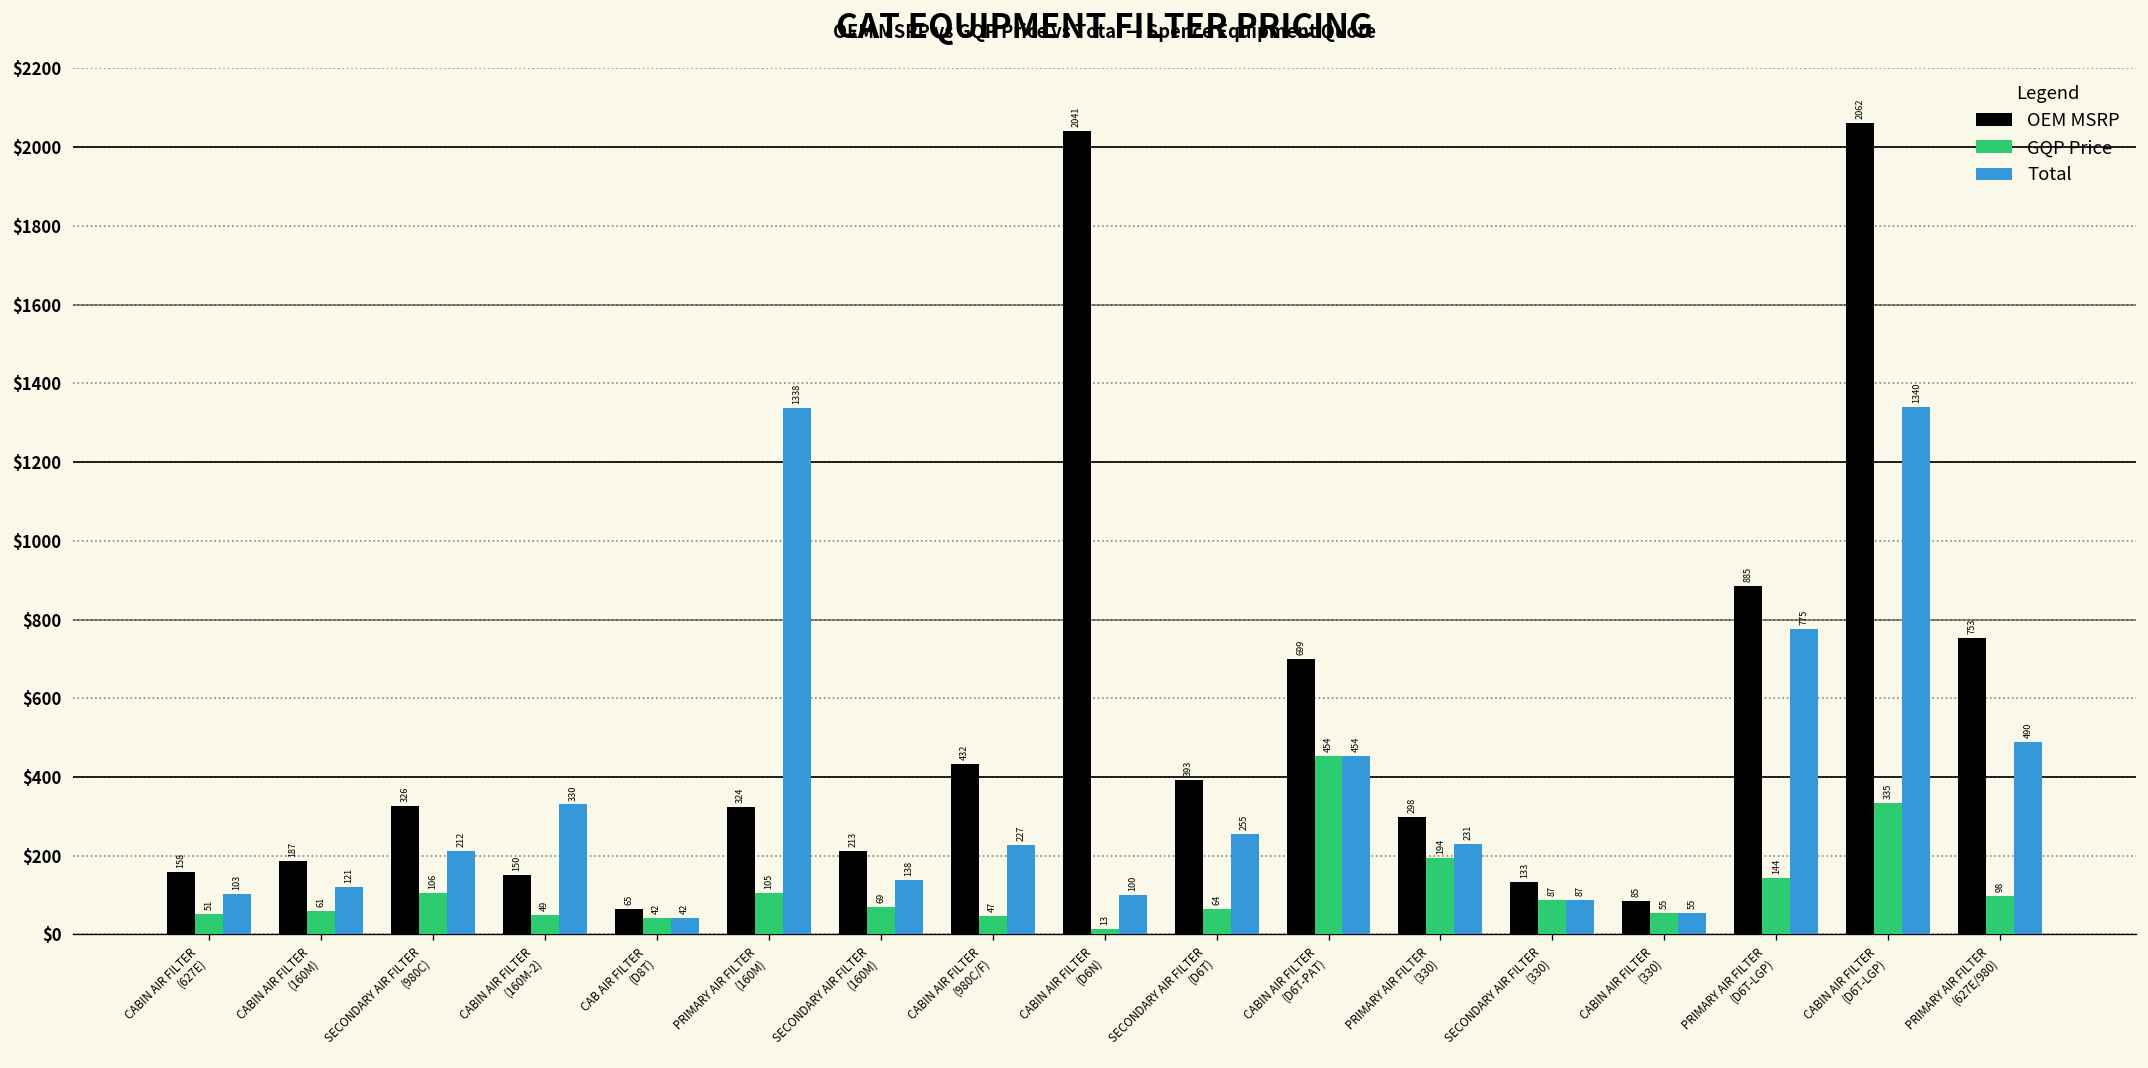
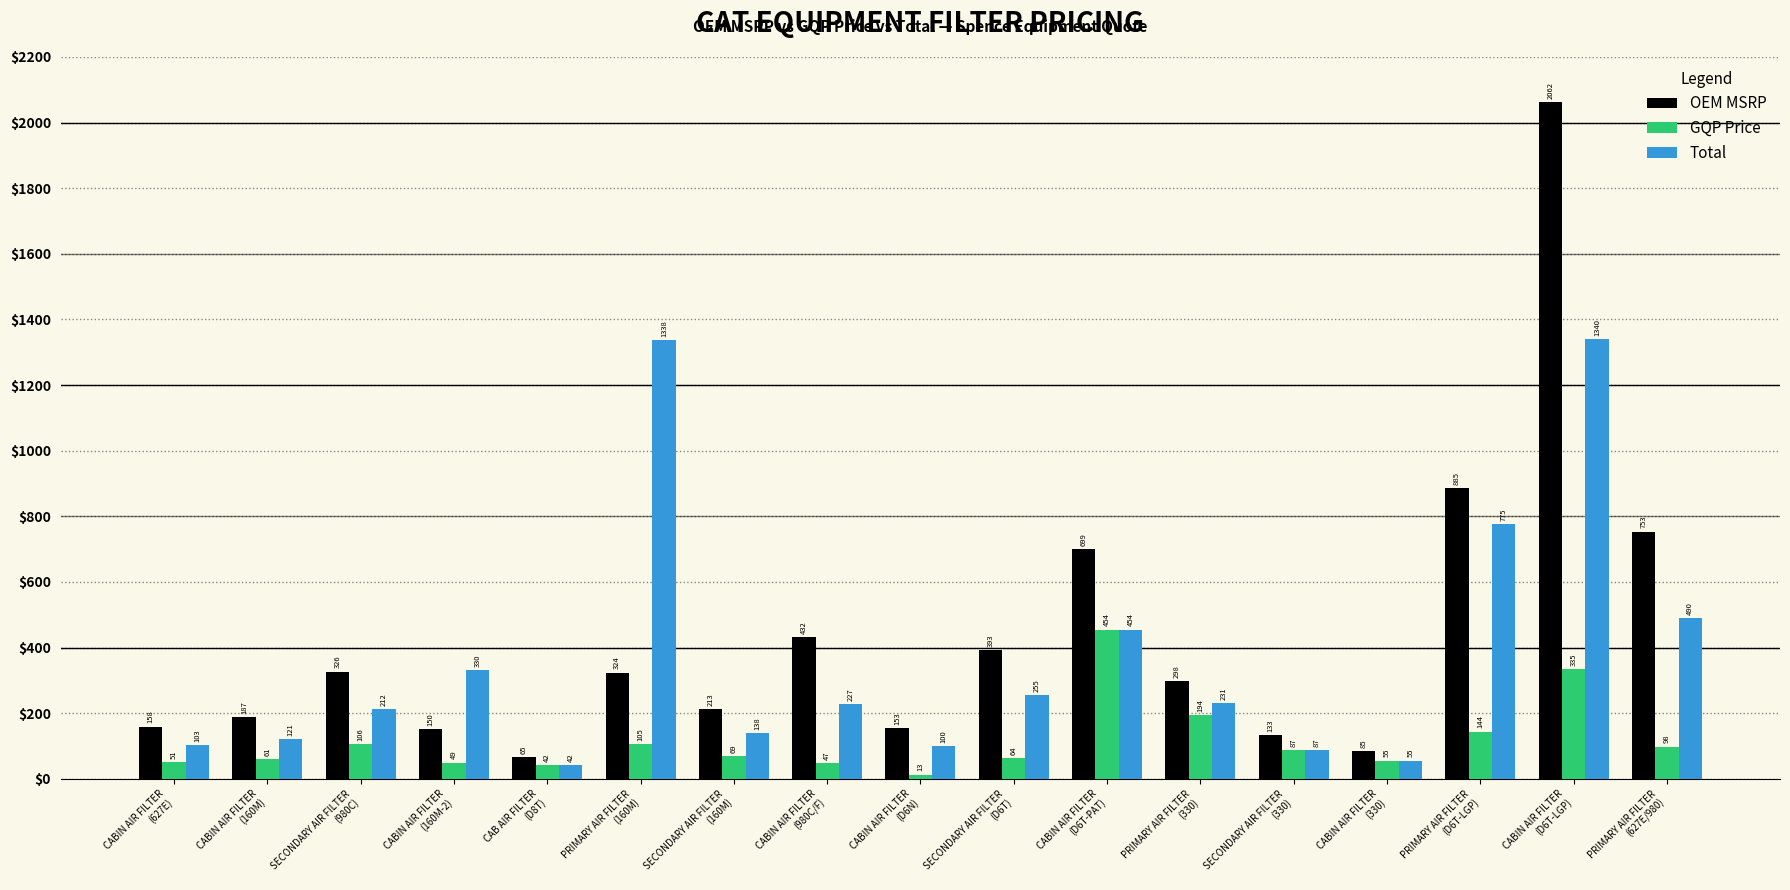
  {
    "OEM MSRP": {
      "CABIN AIR FILTER (627E)": 158,
      "CABIN AIR FILTER (160M)": 187,
      "SECONDARY AIR FILTER (980C)": 326,
      "CABIN AIR FILTER (160M-2)": 150,
      "CAB AIR FILTER (D8T)": 65,
      "PRIMARY AIR FILTER (160M)": 324,
      "SECONDARY AIR FILTER (160M)": 213,
      "CABIN AIR FILTER (980C/F)": 432,
-     "CABIN AIR FILTER (D6N)": 2041,
+     "CABIN AIR FILTER (D6N)": 153,
      "SECONDARY AIR FILTER (D6T)": 393,
      "CABIN AIR FILTER (D6T-PAT)": 699,
      "PRIMARY AIR FILTER (330)": 298,
      "SECONDARY AIR FILTER (330)": 133,
      "CABIN AIR FILTER (330)": 85,
      "PRIMARY AIR FILTER (D6T-LGP)": 885,
      "CABIN AIR FILTER (D6T-LGP)": 2062,
      "PRIMARY AIR FILTER (627E/980)": 753
    },
    "GQP Price": {
      "CABIN AIR FILTER (627E)": 51,
      "CABIN AIR FILTER (160M)": 61,
      "SECONDARY AIR FILTER (980C)": 106,
      "CABIN AIR FILTER (160M-2)": 49,
      "CAB AIR FILTER (D8T)": 42,
      "PRIMARY AIR FILTER (160M)": 105,
      "SECONDARY AIR FILTER (160M)": 69,
      "CABIN AIR FILTER (980C/F)": 47,
      "CABIN AIR FILTER (D6N)": 13,
      "SECONDARY AIR FILTER (D6T)": 64,
      "CABIN AIR FILTER (D6T-PAT)": 454,
      "PRIMARY AIR FILTER (330)": 194,
      "SECONDARY AIR FILTER (330)": 87,
      "CABIN AIR FILTER (330)": 55,
      "PRIMARY AIR FILTER (D6T-LGP)": 144,
      "CABIN AIR FILTER (D6T-LGP)": 335,
      "PRIMARY AIR FILTER (627E/980)": 98
    },
    "Total": {
      "CABIN AIR FILTER (627E)": 103,
      "CABIN AIR FILTER (160M)": 121,
      "SECONDARY AIR FILTER (980C)": 212,
      "CABIN AIR FILTER (160M-2)": 330,
      "CAB AIR FILTER (D8T)": 42,
      "PRIMARY AIR FILTER (160M)": 1338,
      "SECONDARY AIR FILTER (160M)": 138,
      "CABIN AIR FILTER (980C/F)": 227,
      "CABIN AIR FILTER (D6N)": 100,
      "SECONDARY AIR FILTER (D6T)": 255,
      "CABIN AIR FILTER (D6T-PAT)": 454,
      "PRIMARY AIR FILTER (330)": 231,
      "SECONDARY AIR FILTER (330)": 87,
      "CABIN AIR FILTER (330)": 55,
      "PRIMARY AIR FILTER (D6T-LGP)": 775,
      "CABIN AIR FILTER (D6T-LGP)": 1340,
      "PRIMARY AIR FILTER (627E/980)": 490
    }
  }
